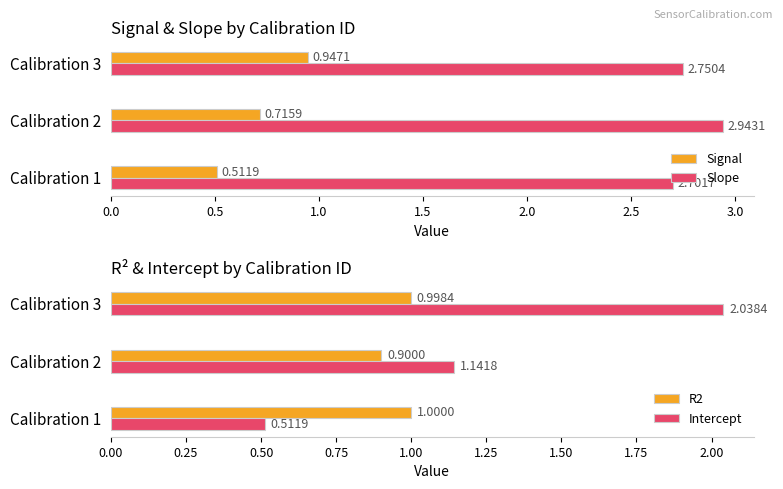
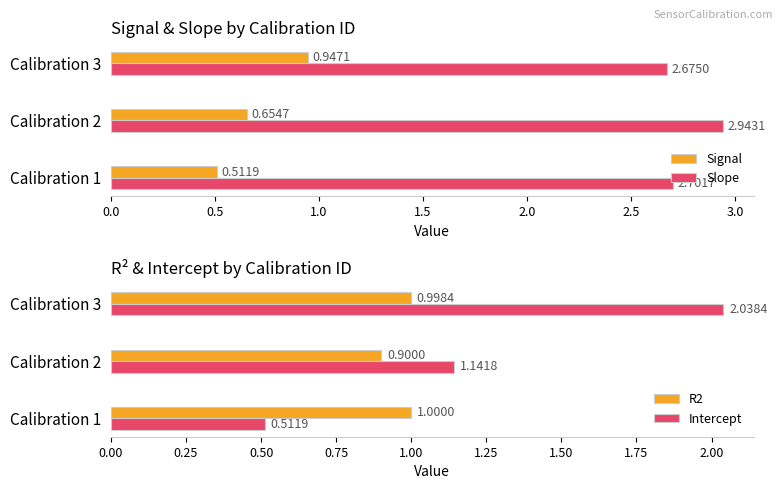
  {
    "Signal & Slope by Calibration ID": {
      "Signal": {
        "Calibration 3": 0.9471,
-       "Calibration 2": 0.7159,
+       "Calibration 2": 0.6547,
        "Calibration 1": 0.5119
      },
      "Slope": {
-       "Calibration 3": 2.7504,
+       "Calibration 3": 2.6750,
        "Calibration 2": 2.9431,
        "Calibration 1": 2.7017
      }
    },
    "R² & Intercept by Calibration ID": {
      "R2": {
        "Calibration 3": 0.9984,
        "Calibration 2": 0.9000,
        "Calibration 1": 1.0000
      },
      "Intercept": {
        "Calibration 3": 2.0384,
        "Calibration 2": 1.1418,
        "Calibration 1": 0.5119
      }
    }
  }
